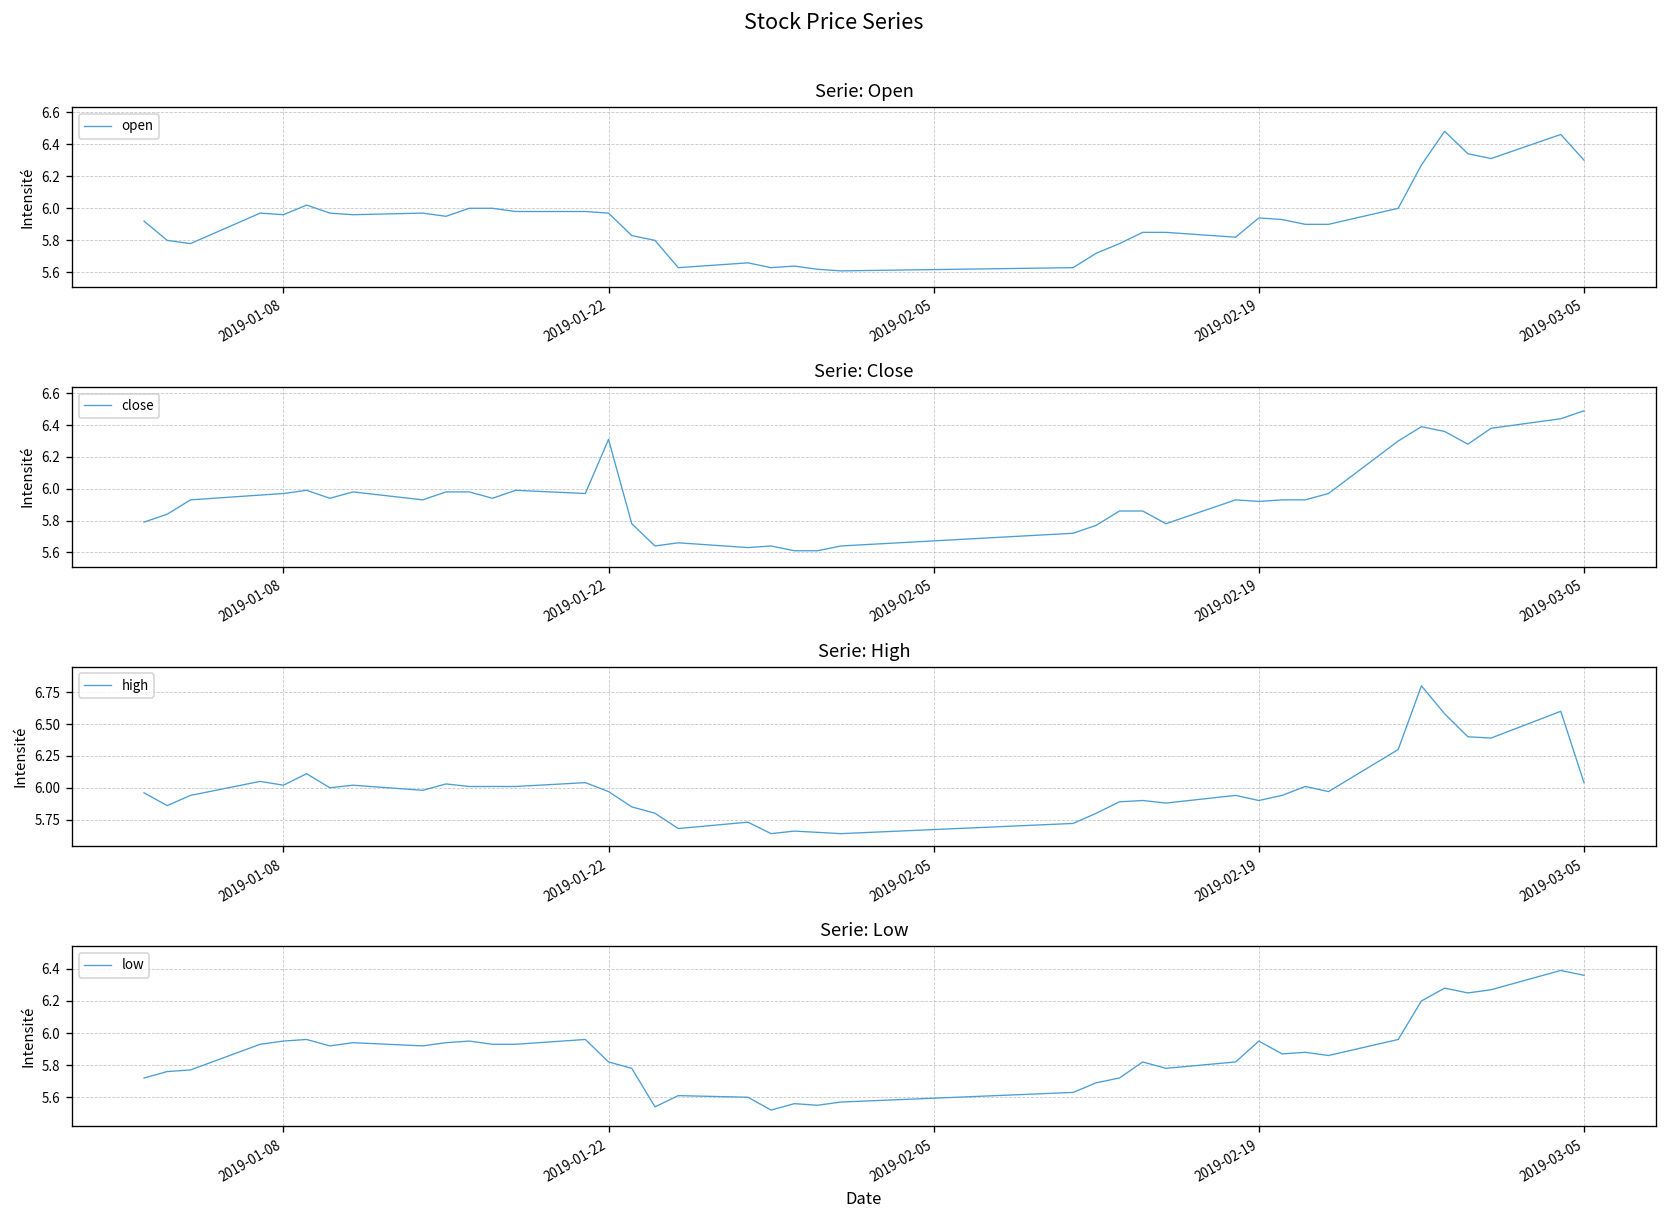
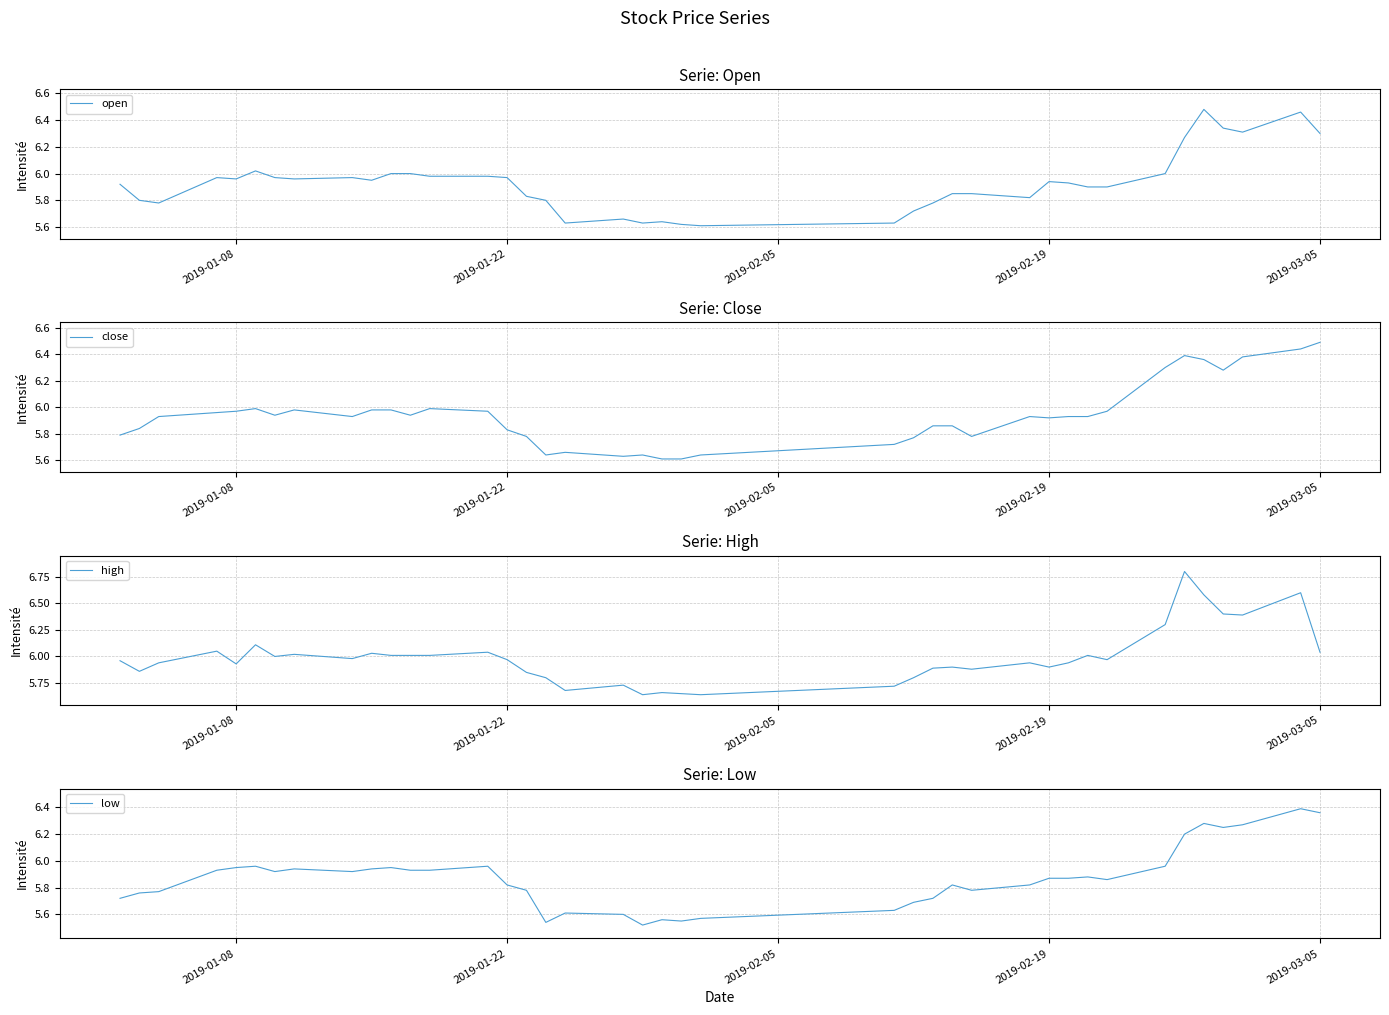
  {
    "Serie: Open": {
      "2019-01-08": 5.96,
      "2019-01-22": 5.97,
      "2019-02-19": 5.94,
      "2019-03-05": 6.30
    },
    "Serie: Close": {
      "2019-01-08": 5.97,
-     "2019-01-22": 6.31,
+     "2019-01-22": 5.83,
      "2019-02-19": 5.92,
      "2019-03-05": 6.49
    },
    "Serie: High": {
-     "2019-01-08": 6.02,
+     "2019-01-08": 5.93,
      "2019-01-22": 5.97,
      "2019-02-19": 5.90,
      "2019-03-05": 6.04
    },
    "Serie: Low": {
      "2019-01-08": 5.95,
      "2019-01-22": 5.82,
-     "2019-02-19": 5.95,
+     "2019-02-19": 5.87,
      "2019-03-05": 6.36
    }
  }
